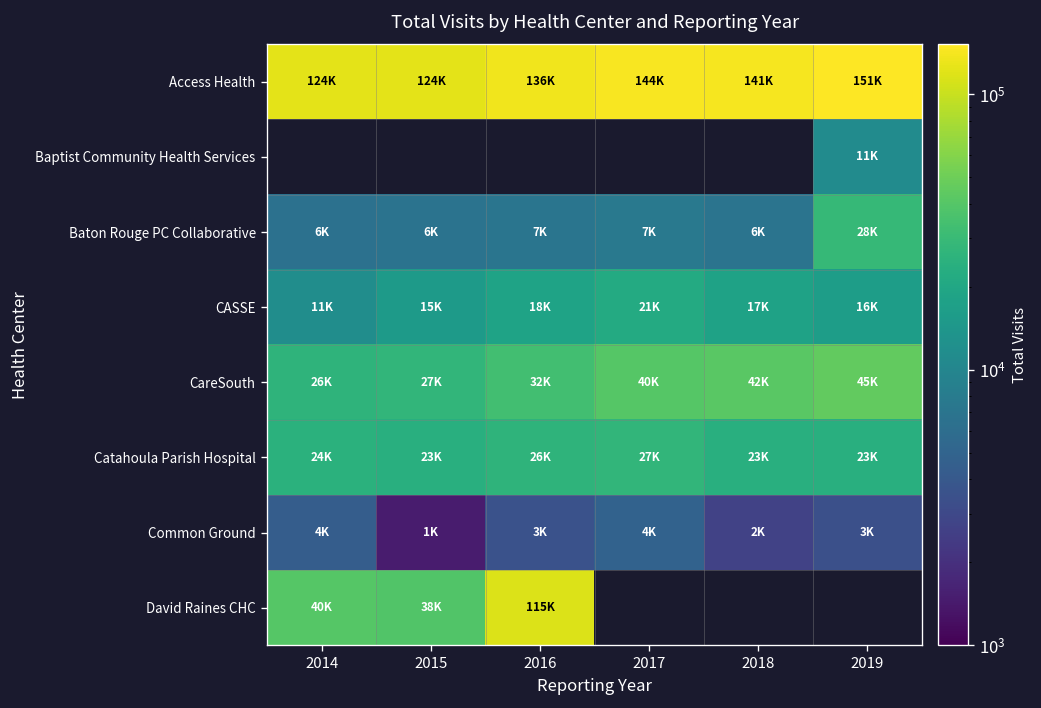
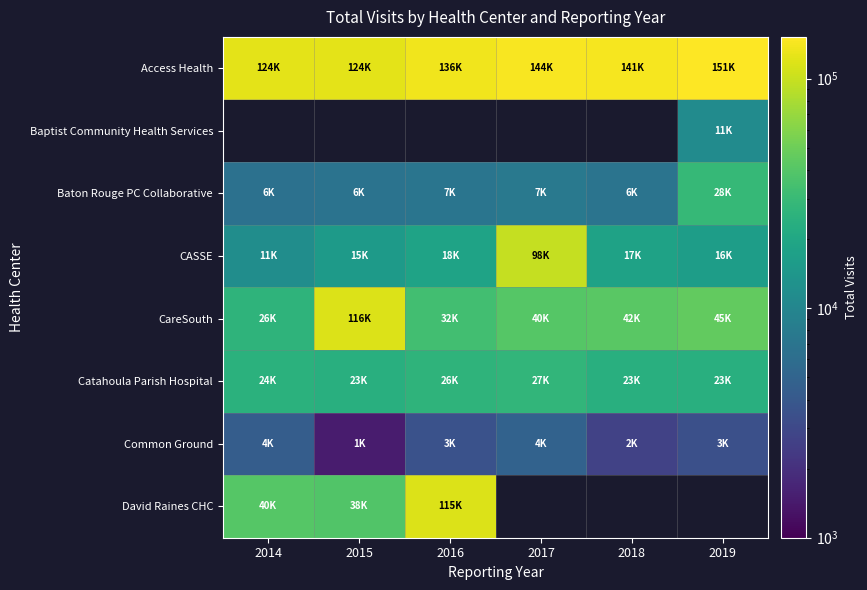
  {
    "Access Health": {
      "2014": "124K",
      "2015": "124K",
      "2016": "136K",
      "2017": "144K",
      "2018": "141K",
      "2019": "151K"
    },
    "Baptist Community Health Services": {
      "2019": "11K"
    },
    "Baton Rouge PC Collaborative": {
      "2014": "6K",
      "2015": "6K",
      "2016": "7K",
      "2017": "7K",
      "2018": "6K",
      "2019": "28K"
    },
    "CASSE": {
      "2014": "11K",
      "2015": "15K",
      "2016": "18K",
-     "2017": "21K",
+     "2017": "98K",
      "2018": "17K",
      "2019": "16K"
    },
    "CareSouth": {
      "2014": "26K",
-     "2015": "27K",
+     "2015": "116K",
      "2016": "32K",
      "2017": "40K",
      "2018": "42K",
      "2019": "45K"
    },
    "Catahoula Parish Hospital": {
      "2014": "24K",
      "2015": "23K",
      "2016": "26K",
      "2017": "27K",
      "2018": "23K",
      "2019": "23K"
    },
    "Common Ground": {
      "2014": "4K",
      "2015": "1K",
      "2016": "3K",
      "2017": "4K",
      "2018": "2K",
      "2019": "3K"
    },
    "David Raines CHC": {
      "2014": "40K",
      "2015": "38K",
      "2016": "115K"
    }
  }
